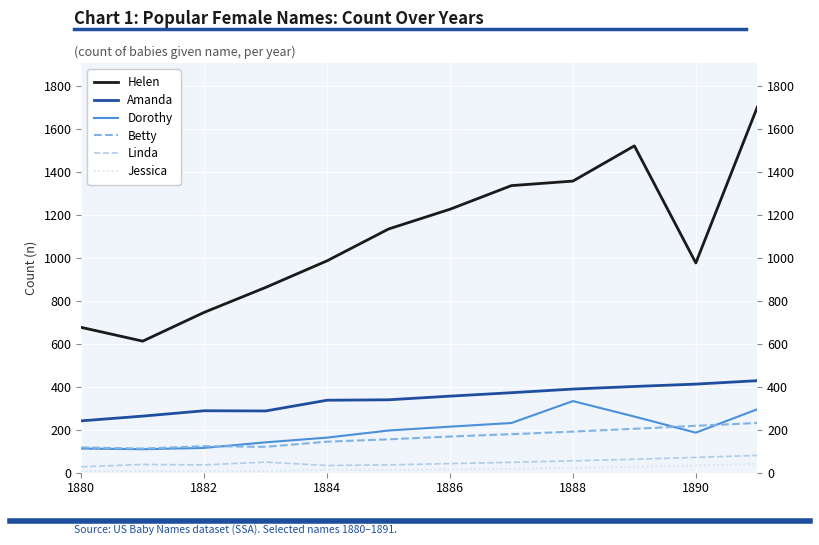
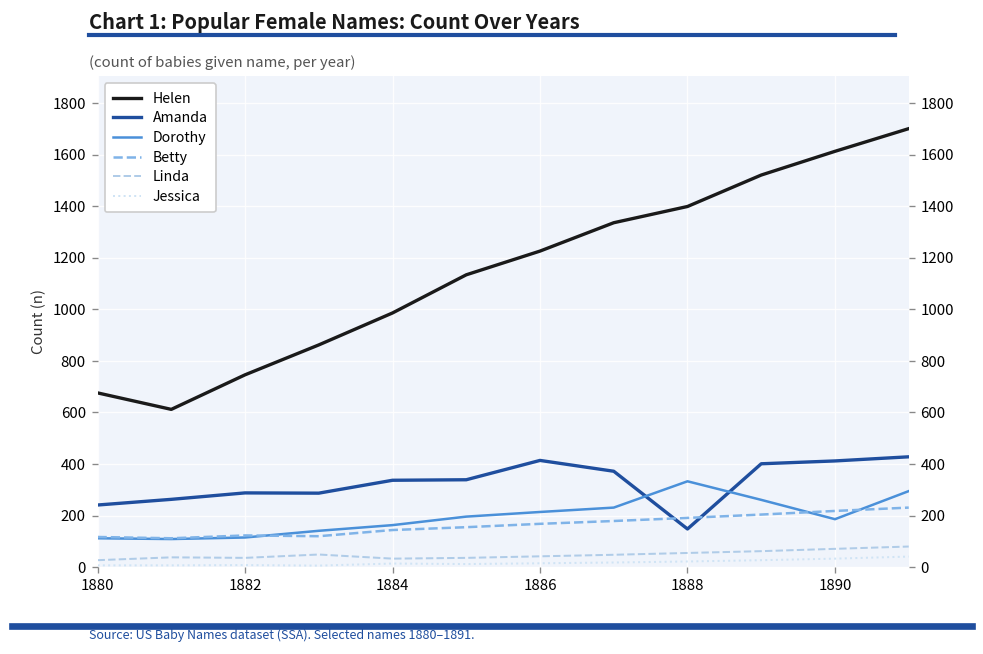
  {
    "Helen": {
      "1880": 680,
      "1882": 750,
      "1884": 990,
      "1886": 1230,
-     "1888": 1360,
-     "1890": 980
+     "1888": 1400,
+     "1890": 1610
    },
    "Amanda": {
      "1880": 240,
      "1882": 290,
      "1884": 340,
-     "1886": 360,
-     "1888": 390,
+     "1886": 410,
+     "1888": 150,
      "1890": 410
    },
    "Dorothy": {
      "1884": 160,
      "1886": 210,
      "1888": 330,
      "1890": 190
    }
  }
